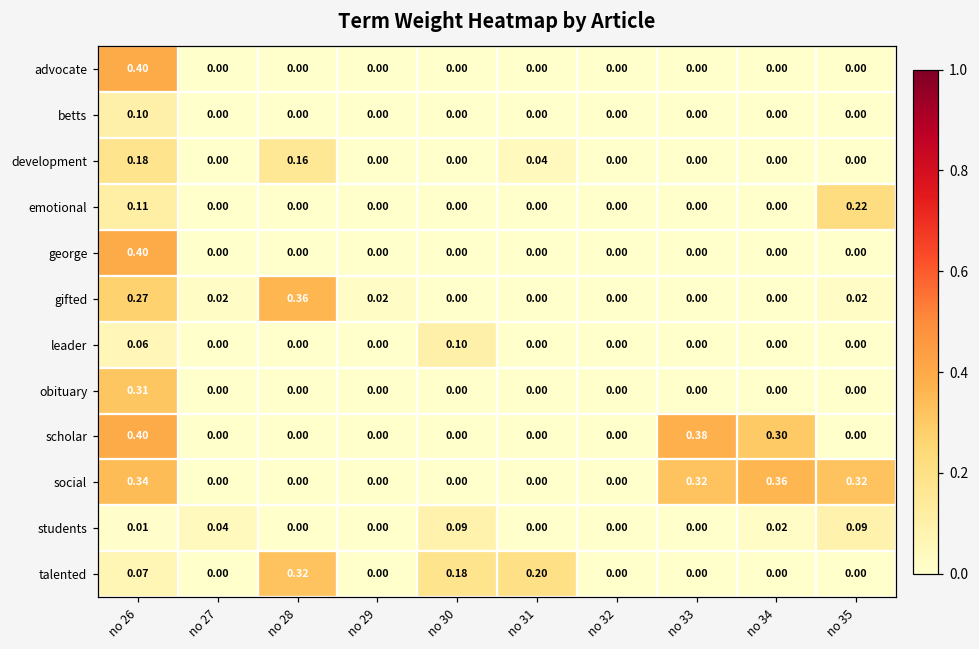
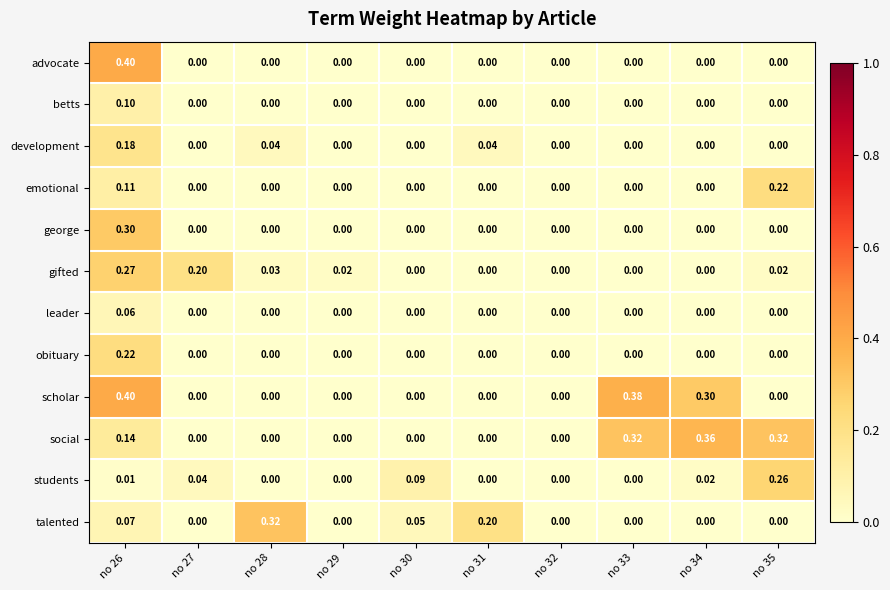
  {
    "advocate": {
      "no 26": 0.40,
      "no 27": 0.00,
      "no 28": 0.00,
      "no 29": 0.00,
      "no 30": 0.00,
      "no 31": 0.00,
      "no 32": 0.00,
      "no 33": 0.00,
      "no 34": 0.00,
      "no 35": 0.00
    },
    "betts": {
      "no 26": 0.10,
      "no 27": 0.00,
      "no 28": 0.00,
      "no 29": 0.00,
      "no 30": 0.00,
      "no 31": 0.00,
      "no 32": 0.00,
      "no 33": 0.00,
      "no 34": 0.00,
      "no 35": 0.00
    },
    "development": {
      "no 26": 0.18,
      "no 27": 0.00,
-     "no 28": 0.16,
+     "no 28": 0.04,
      "no 29": 0.00,
      "no 30": 0.00,
      "no 31": 0.04,
      "no 32": 0.00,
      "no 33": 0.00,
      "no 34": 0.00,
      "no 35": 0.00
    },
    "emotional": {
      "no 26": 0.11,
      "no 27": 0.00,
      "no 28": 0.00,
      "no 29": 0.00,
      "no 30": 0.00,
      "no 31": 0.00,
      "no 32": 0.00,
      "no 33": 0.00,
      "no 34": 0.00,
      "no 35": 0.22
    },
    "george": {
-     "no 26": 0.40,
+     "no 26": 0.30,
      "no 27": 0.00,
      "no 28": 0.00,
      "no 29": 0.00,
      "no 30": 0.00,
      "no 31": 0.00,
      "no 32": 0.00,
      "no 33": 0.00,
      "no 34": 0.00,
      "no 35": 0.00
    },
    "gifted": {
      "no 26": 0.27,
-     "no 27": 0.02,
-     "no 28": 0.36,
+     "no 27": 0.20,
+     "no 28": 0.03,
      "no 29": 0.02,
      "no 30": 0.00,
      "no 31": 0.00,
      "no 32": 0.00,
      "no 33": 0.00,
      "no 34": 0.00,
      "no 35": 0.02
    },
    "leader": {
      "no 26": 0.06,
      "no 27": 0.00,
      "no 28": 0.00,
      "no 29": 0.00,
-     "no 30": 0.10,
+     "no 30": 0.00,
      "no 31": 0.00,
      "no 32": 0.00,
      "no 33": 0.00,
      "no 34": 0.00,
      "no 35": 0.00
    },
    "obituary": {
-     "no 26": 0.31,
+     "no 26": 0.22,
      "no 27": 0.00,
      "no 28": 0.00,
      "no 29": 0.00,
      "no 30": 0.00,
      "no 31": 0.00,
      "no 32": 0.00,
      "no 33": 0.00,
      "no 34": 0.00,
      "no 35": 0.00
    },
    "scholar": {
      "no 26": 0.40,
      "no 27": 0.00,
      "no 28": 0.00,
      "no 29": 0.00,
      "no 30": 0.00,
      "no 31": 0.00,
      "no 32": 0.00,
      "no 33": 0.38,
      "no 34": 0.30,
      "no 35": 0.00
    },
    "social": {
-     "no 26": 0.34,
+     "no 26": 0.14,
      "no 27": 0.00,
      "no 28": 0.00,
      "no 29": 0.00,
      "no 30": 0.00,
      "no 31": 0.00,
      "no 32": 0.00,
      "no 33": 0.32,
      "no 34": 0.36,
      "no 35": 0.32
    },
    "students": {
      "no 26": 0.01,
      "no 27": 0.04,
      "no 28": 0.00,
      "no 29": 0.00,
      "no 30": 0.09,
      "no 31": 0.00,
      "no 32": 0.00,
      "no 33": 0.00,
      "no 34": 0.02,
-     "no 35": 0.09
+     "no 35": 0.26
    },
    "talented": {
      "no 26": 0.07,
      "no 27": 0.00,
      "no 28": 0.32,
      "no 29": 0.00,
-     "no 30": 0.18,
+     "no 30": 0.05,
      "no 31": 0.20,
      "no 32": 0.00,
      "no 33": 0.00,
      "no 34": 0.00,
      "no 35": 0.00
    }
  }
